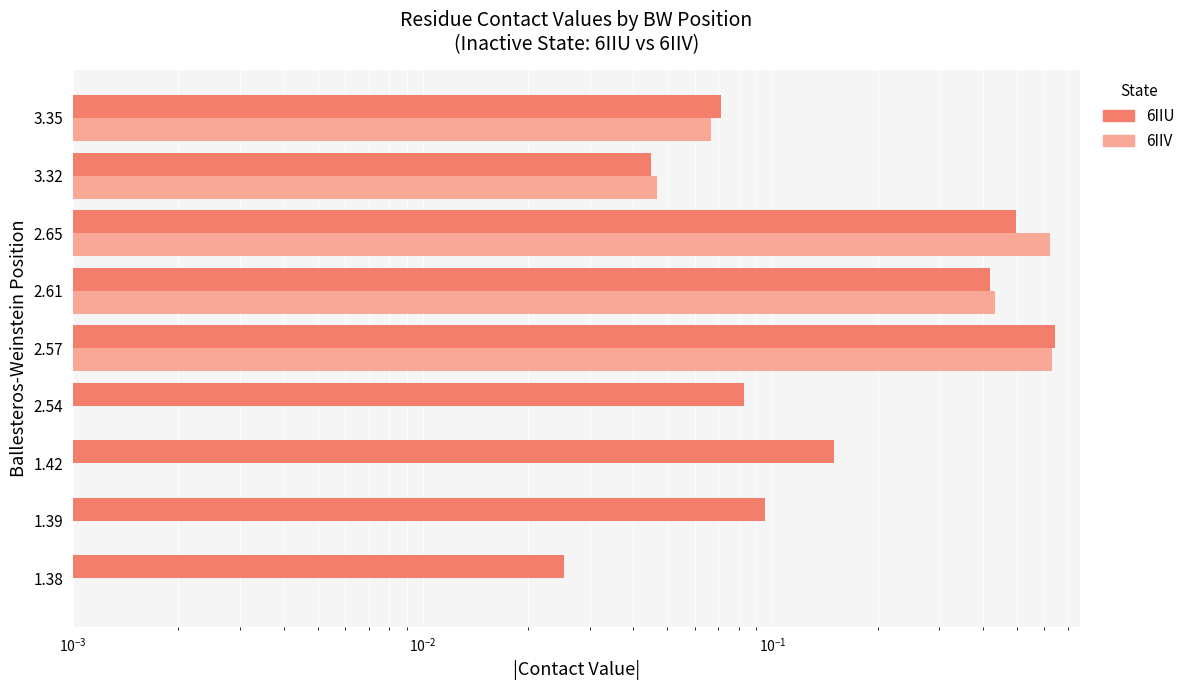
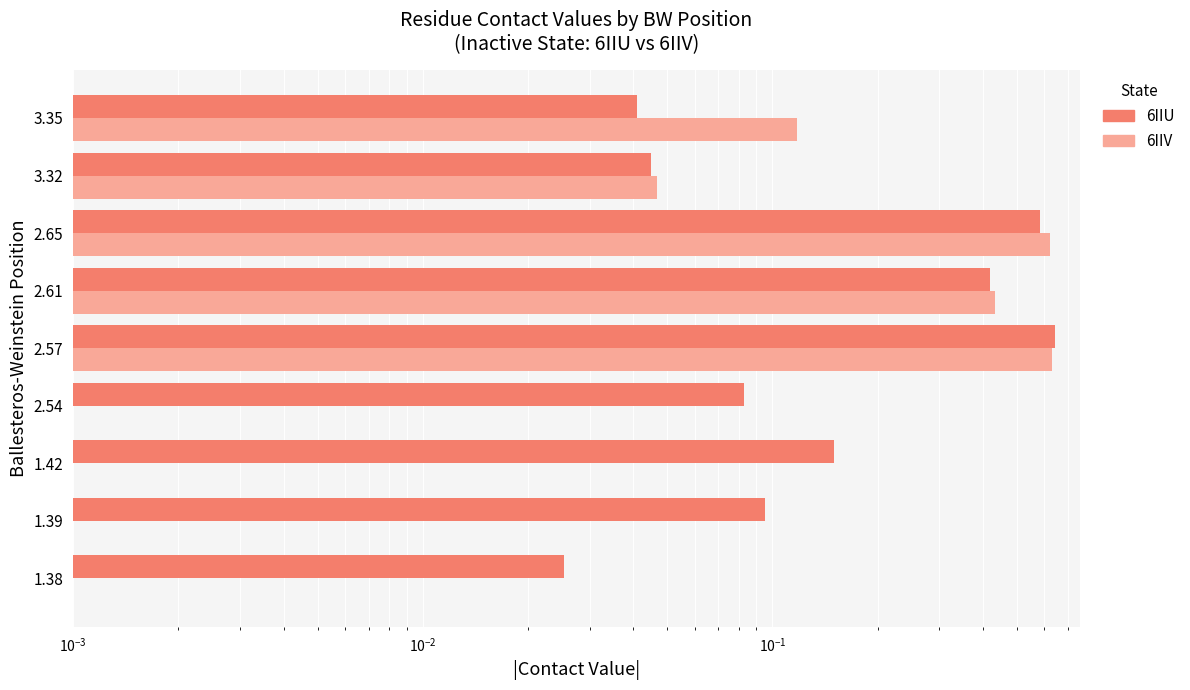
  {
    "6IIU": {
-     "3.35": 0.071,
+     "3.35": 0.041,
      "3.32": 0.045,
-     "2.65": 0.50,
+     "2.65": 0.58,
      "2.61": 0.42,
      "2.57": 0.64,
      "2.54": 0.083,
      "1.42": 0.150,
      "1.39": 0.095,
      "1.38": 0.025
    },
    "6IIV": {
-     "3.35": 0.067,
+     "3.35": 0.118,
      "3.32": 0.047,
      "2.65": 0.62,
      "2.61": 0.43,
      "2.57": 0.63
    }
  }
